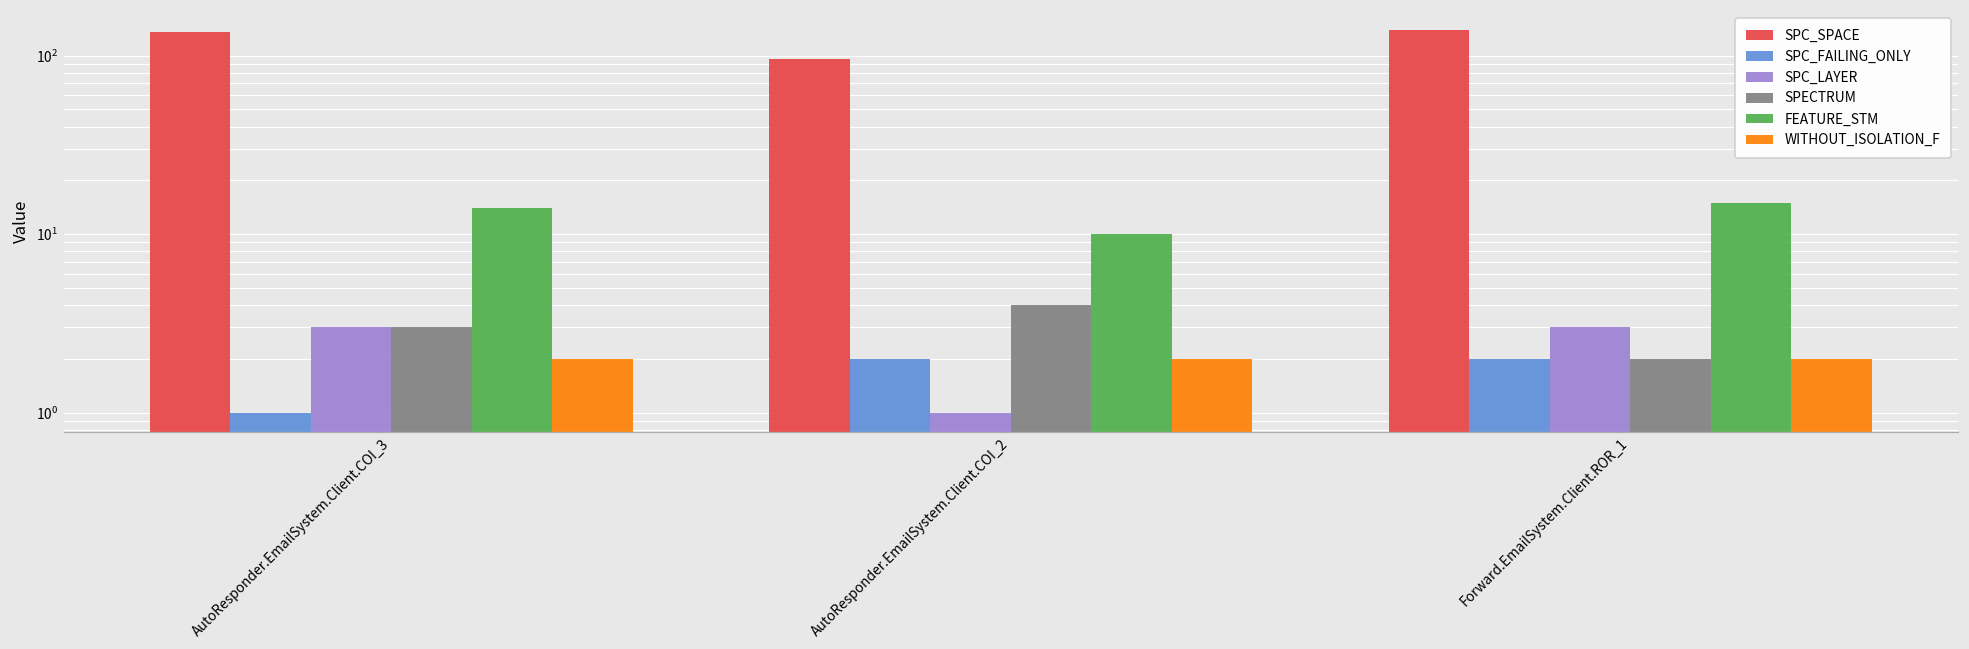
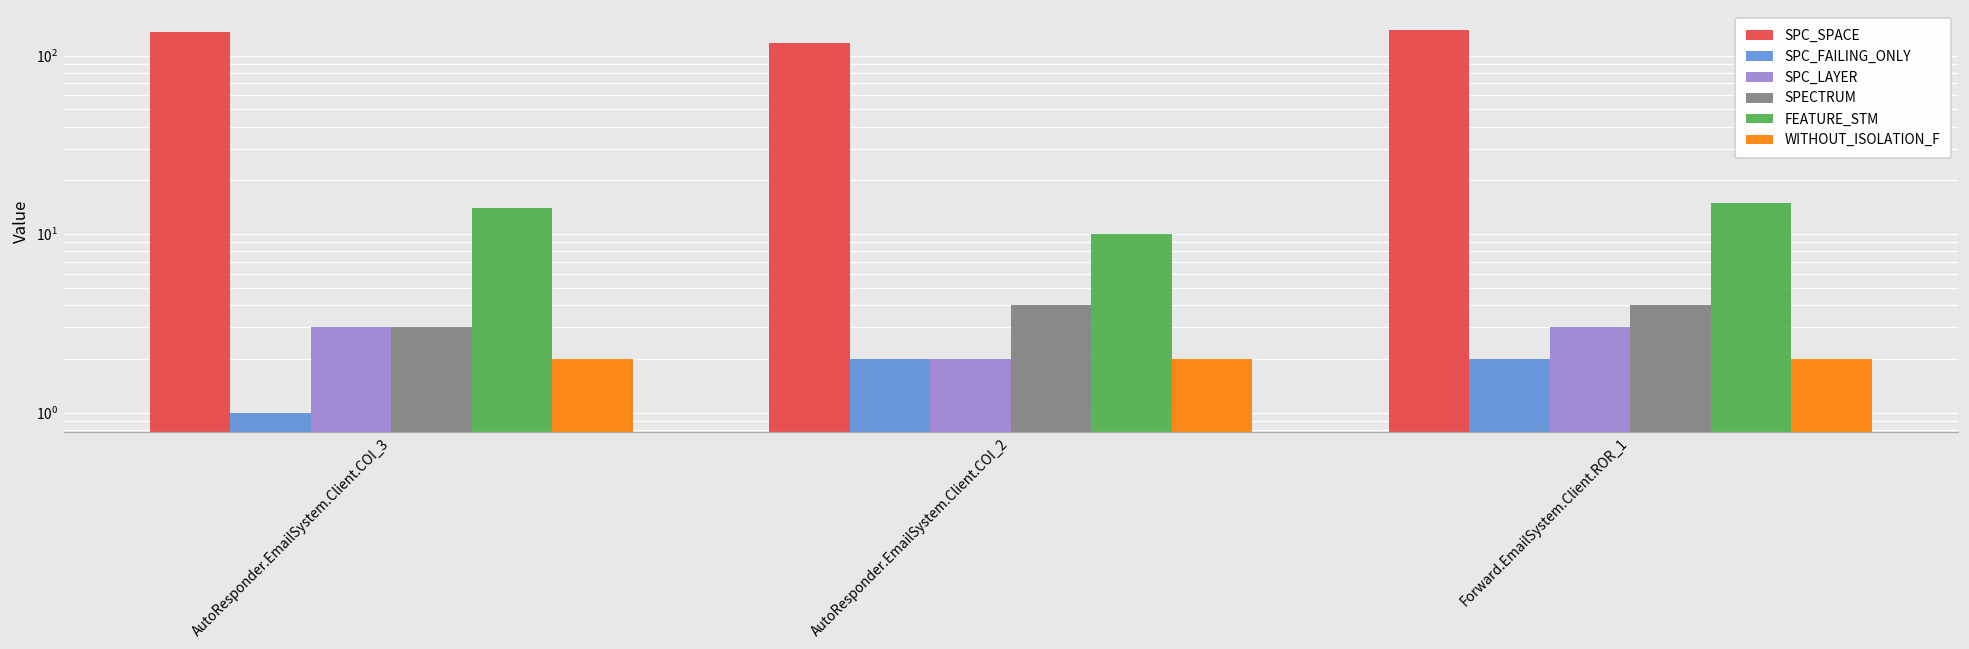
  {
    "SPC_SPACE": {
      "AutoResponder.EmailSystem.Client.COI_3": 140,
-     "AutoResponder.EmailSystem.Client.COI_2": 100,
+     "AutoResponder.EmailSystem.Client.COI_2": 120,
      "Forward.EmailSystem.Client.ROR_1": 140
    },
    "SPC_FAILING_ONLY": {
      "AutoResponder.EmailSystem.Client.COI_3": 1,
      "AutoResponder.EmailSystem.Client.COI_2": 2,
      "Forward.EmailSystem.Client.ROR_1": 2
    },
    "SPC_LAYER": {
      "AutoResponder.EmailSystem.Client.COI_3": 3,
-     "AutoResponder.EmailSystem.Client.COI_2": 1,
+     "AutoResponder.EmailSystem.Client.COI_2": 2,
      "Forward.EmailSystem.Client.ROR_1": 3
    },
    "SPECTRUM": {
      "AutoResponder.EmailSystem.Client.COI_3": 3,
      "AutoResponder.EmailSystem.Client.COI_2": 4,
-     "Forward.EmailSystem.Client.ROR_1": 2
+     "Forward.EmailSystem.Client.ROR_1": 4
    },
    "FEATURE_STM": {
      "AutoResponder.EmailSystem.Client.COI_3": 14,
      "AutoResponder.EmailSystem.Client.COI_2": 10,
      "Forward.EmailSystem.Client.ROR_1": 15
    },
    "WITHOUT_ISOLATION_F": {
      "AutoResponder.EmailSystem.Client.COI_3": 2,
      "AutoResponder.EmailSystem.Client.COI_2": 2,
      "Forward.EmailSystem.Client.ROR_1": 2
    }
  }
